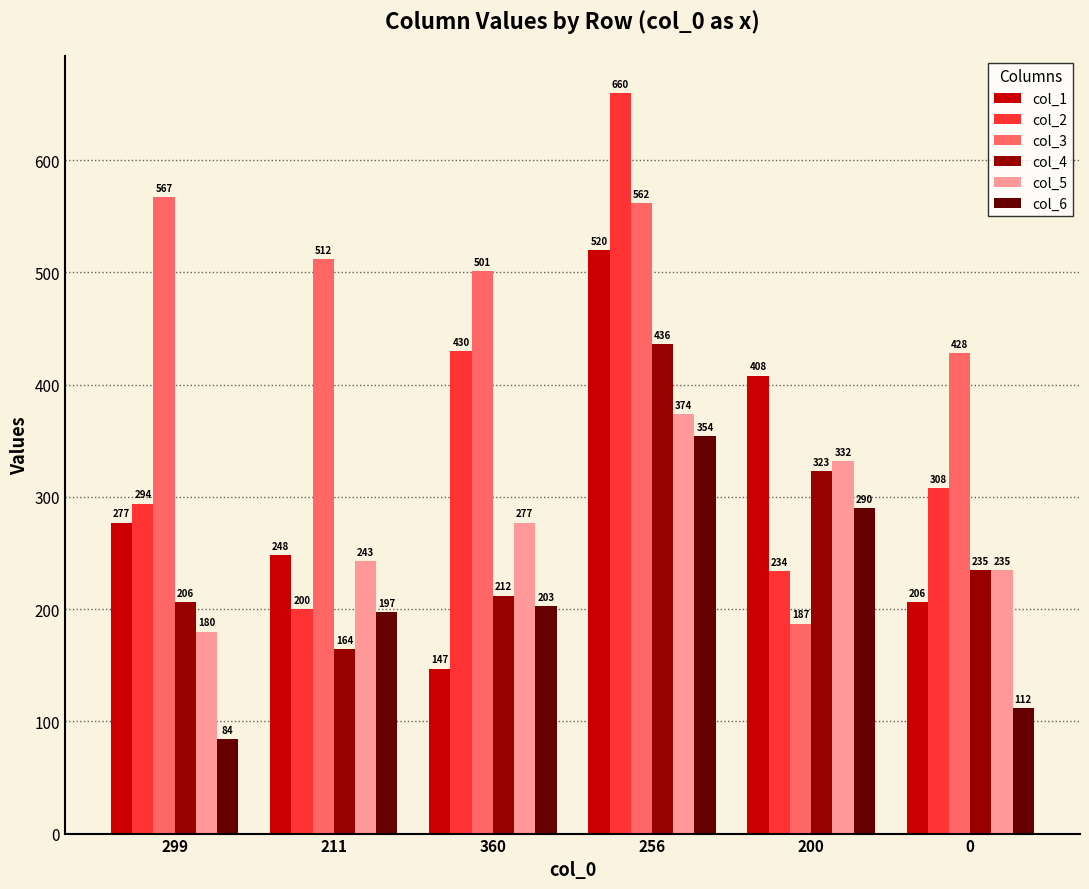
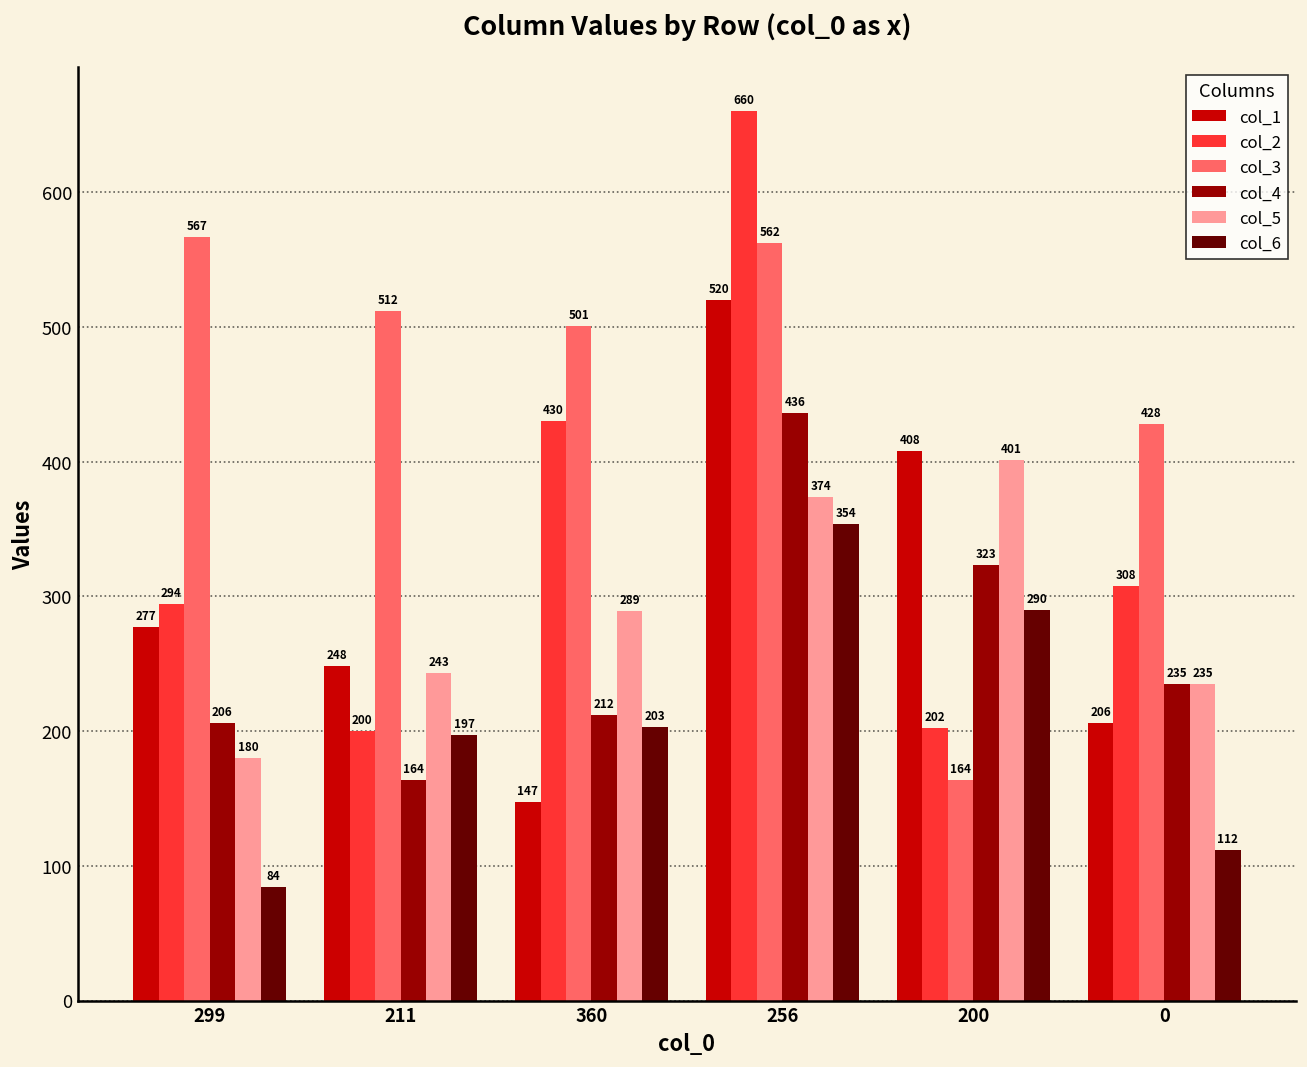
  {
    "col_2": {
      "299": 294,
      "211": 200,
      "360": 430,
      "256": 660,
-     "200": 234,
+     "200": 202,
      "0": 308
    },
    "col_3": {
      "299": 567,
      "211": 512,
      "360": 501,
      "256": 562,
-     "200": 187,
+     "200": 164,
      "0": 428
    },
    "col_5": {
      "299": 180,
      "211": 243,
-     "360": 277,
+     "360": 289,
      "256": 374,
-     "200": 332,
+     "200": 401,
      "0": 235
    }
  }
